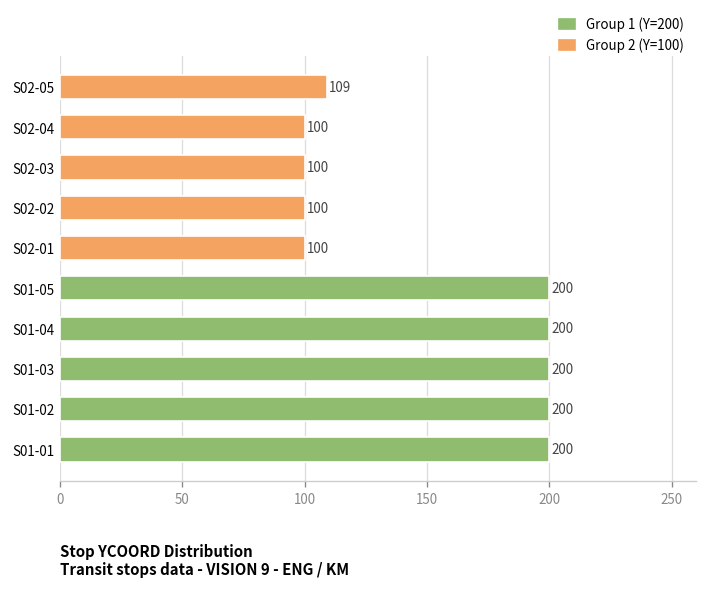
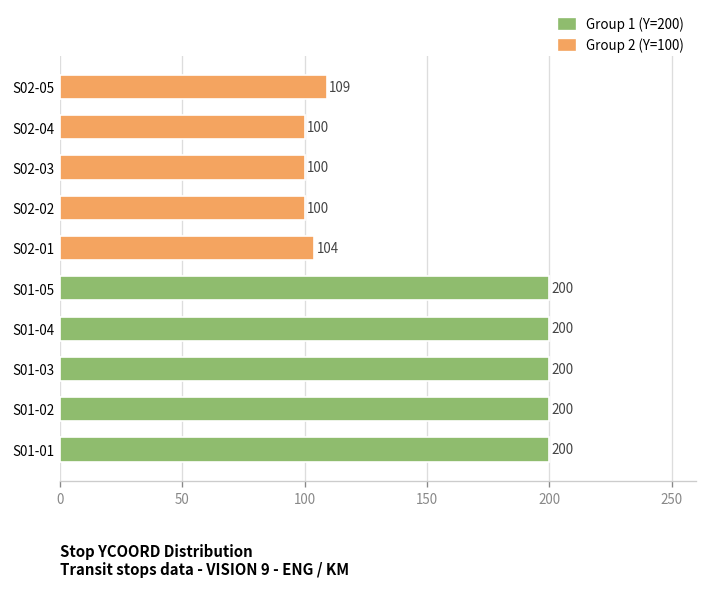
  {
    "Group 1 (Y=200)": {
      "S01-05": 200,
      "S01-04": 200,
      "S01-03": 200,
      "S01-02": 200,
      "S01-01": 200
    },
    "Group 2 (Y=100)": {
      "S02-05": 109,
      "S02-04": 100,
      "S02-03": 100,
      "S02-02": 100,
-     "S02-01": 100
+     "S02-01": 104
    }
  }
